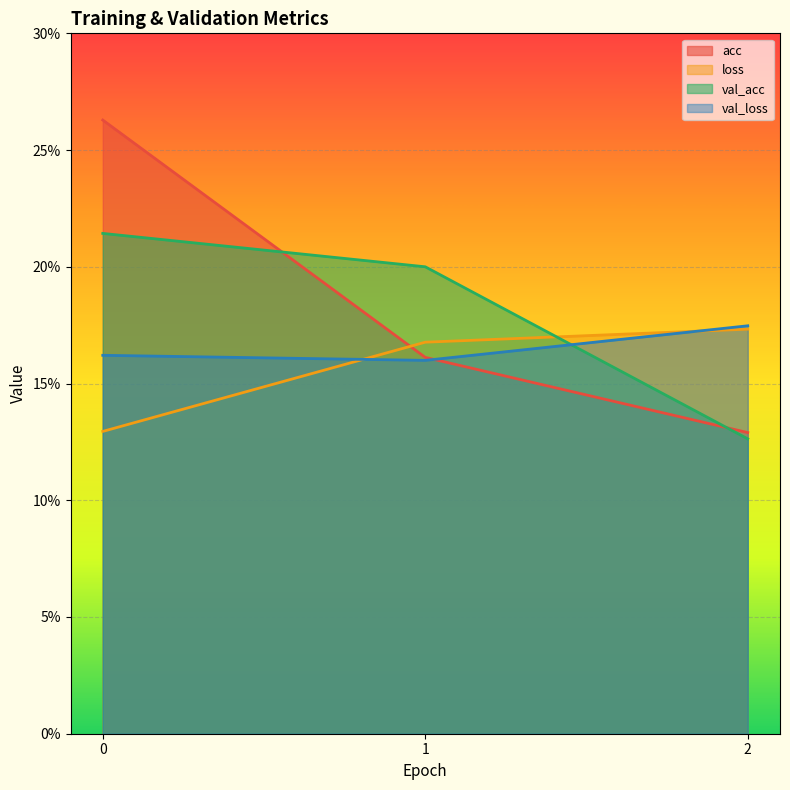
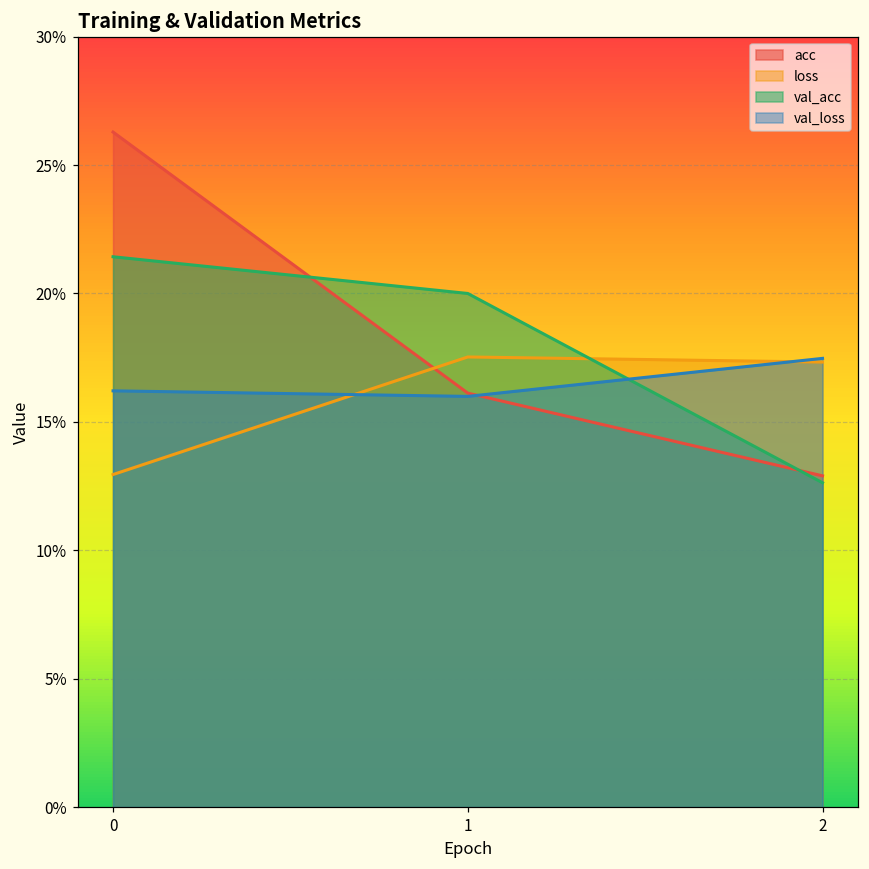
  {
    "acc": {
      "0": "26.3%",
      "1": "16.1%",
      "2": "12.9%"
    },
    "loss": {
      "0": "12.9%",
-     "1": "16.8%",
+     "1": "17.5%",
      "2": "17.3%"
    },
    "val_acc": {
      "0": "21.4%",
      "1": "20.0%",
      "2": "12.6%"
    },
    "val_loss": {
      "0": "16.2%",
      "1": "16.0%",
      "2": "17.5%"
    }
  }
